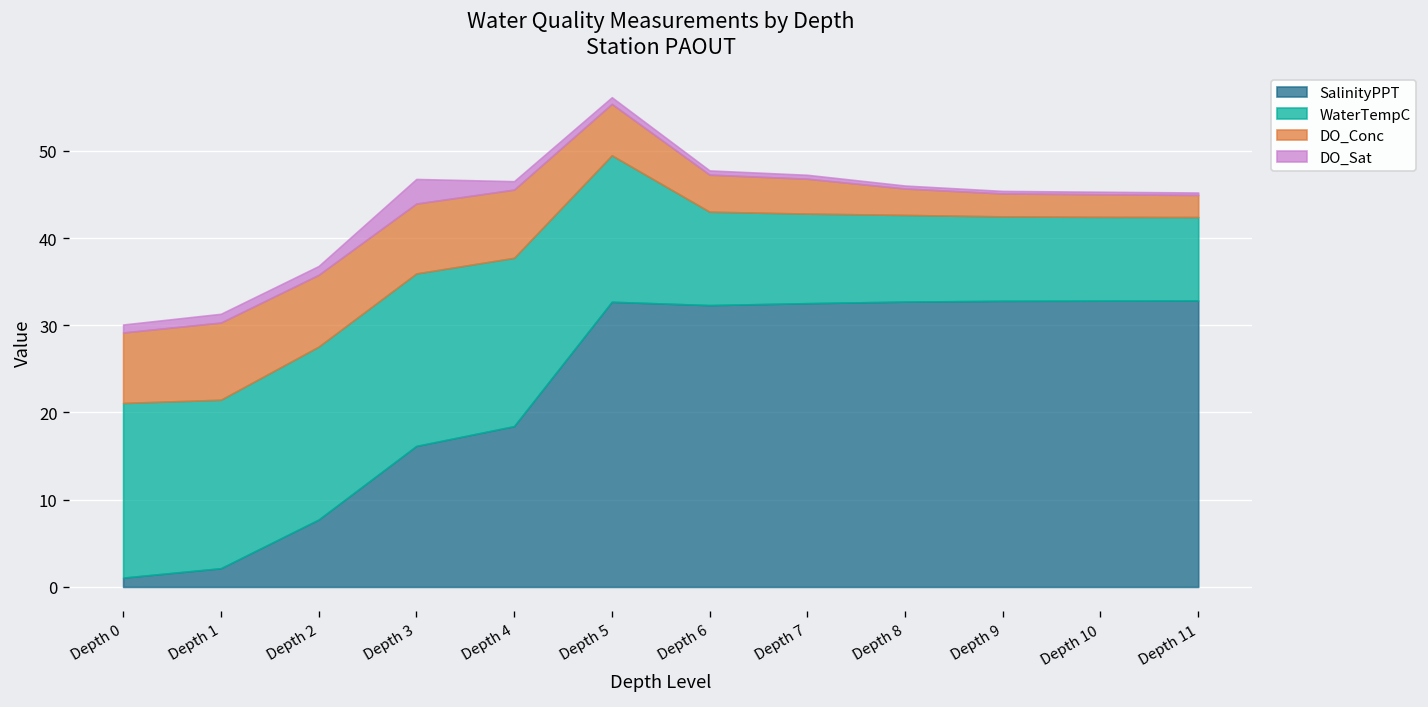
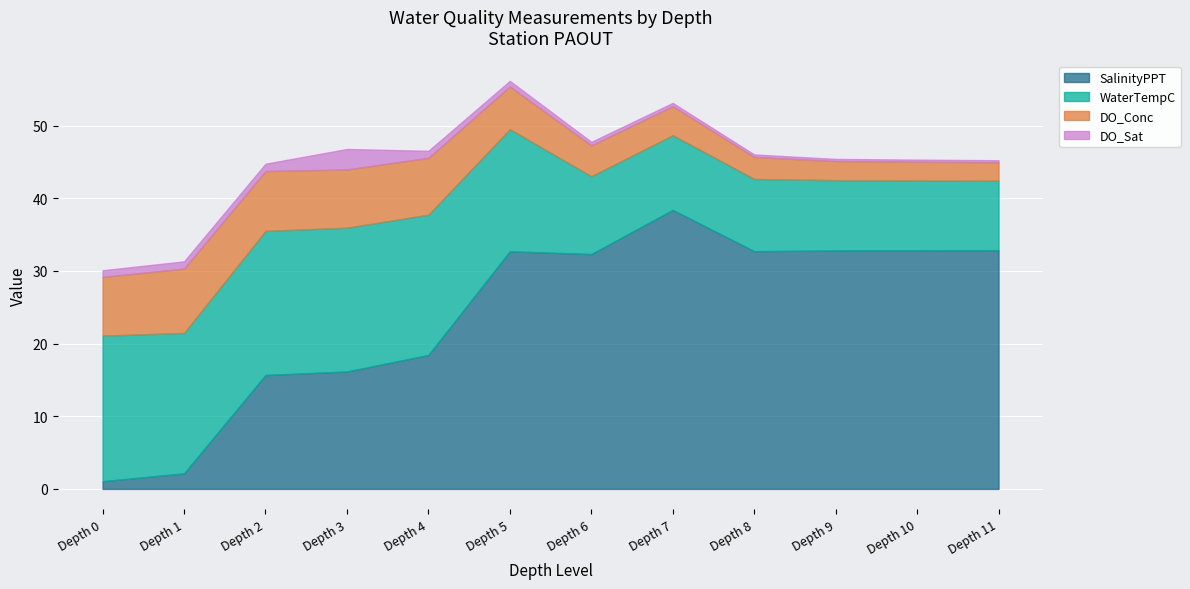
  {
    "SalinityPPT": {
      "Depth 0": 1,
      "Depth 1": 2,
-     "Depth 2": 8,
+     "Depth 2": 16,
      "Depth 3": 16,
      "Depth 4": 18,
      "Depth 5": 33,
      "Depth 6": 32,
-     "Depth 7": 33,
+     "Depth 7": 38,
      "Depth 8": 33,
      "Depth 9": 33,
      "Depth 10": 33,
      "Depth 11": 33
    },
    "WaterTempC": {
      "Depth 0": 20,
      "Depth 1": 19,
      "Depth 2": 20,
      "Depth 3": 20,
      "Depth 4": 19,
      "Depth 5": 17,
      "Depth 6": 11,
      "Depth 7": 10,
      "Depth 8": 10,
      "Depth 9": 10,
      "Depth 10": 10,
      "Depth 11": 10
    },
    "DO_Conc": {
      "Depth 0": 8,
      "Depth 1": 9,
      "Depth 2": 8,
      "Depth 3": 8,
      "Depth 4": 8,
      "Depth 5": 6,
      "Depth 6": 4,
      "Depth 7": 4
    },
    "DO_Sat": {
      "Depth 0": 1,
      "Depth 1": 1,
      "Depth 2": 1,
      "Depth 3": 3,
      "Depth 4": 1,
      "Depth 5": 1,
      "Depth 6": 0,
      "Depth 7": 0
    }
  }
